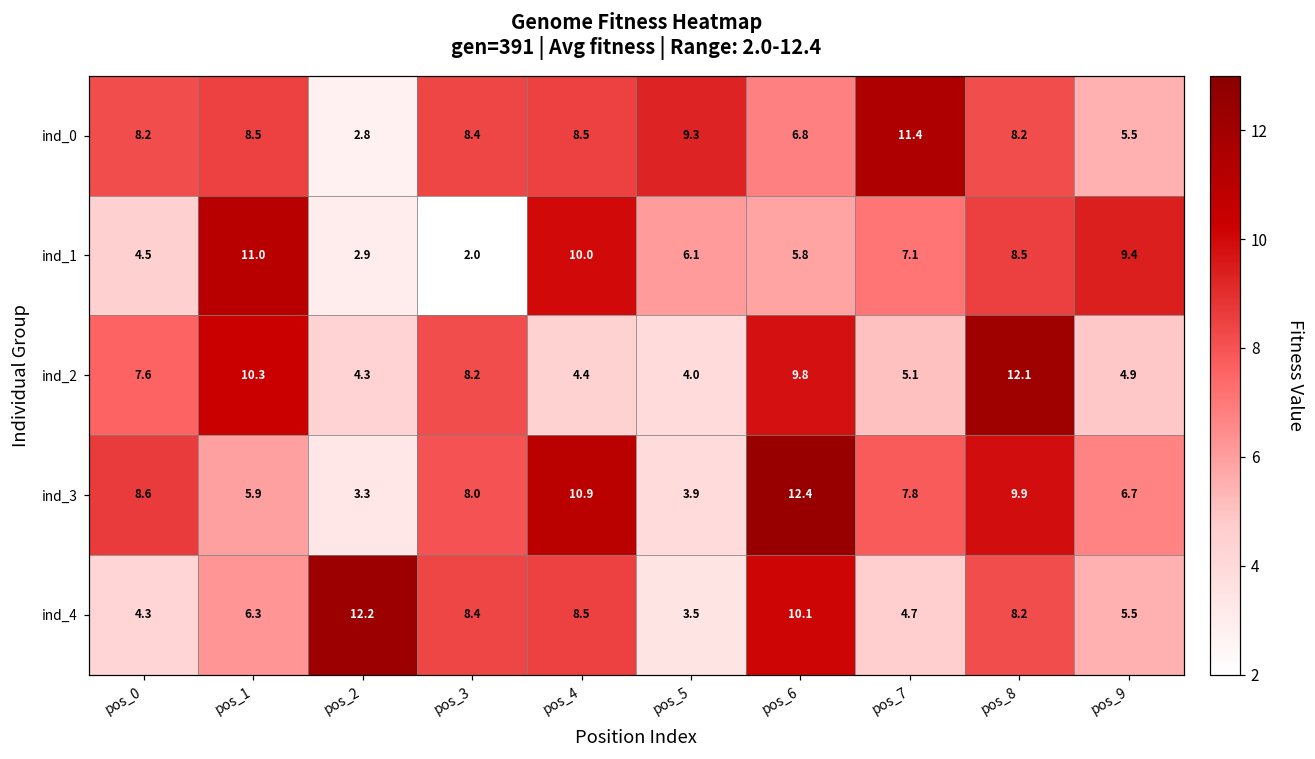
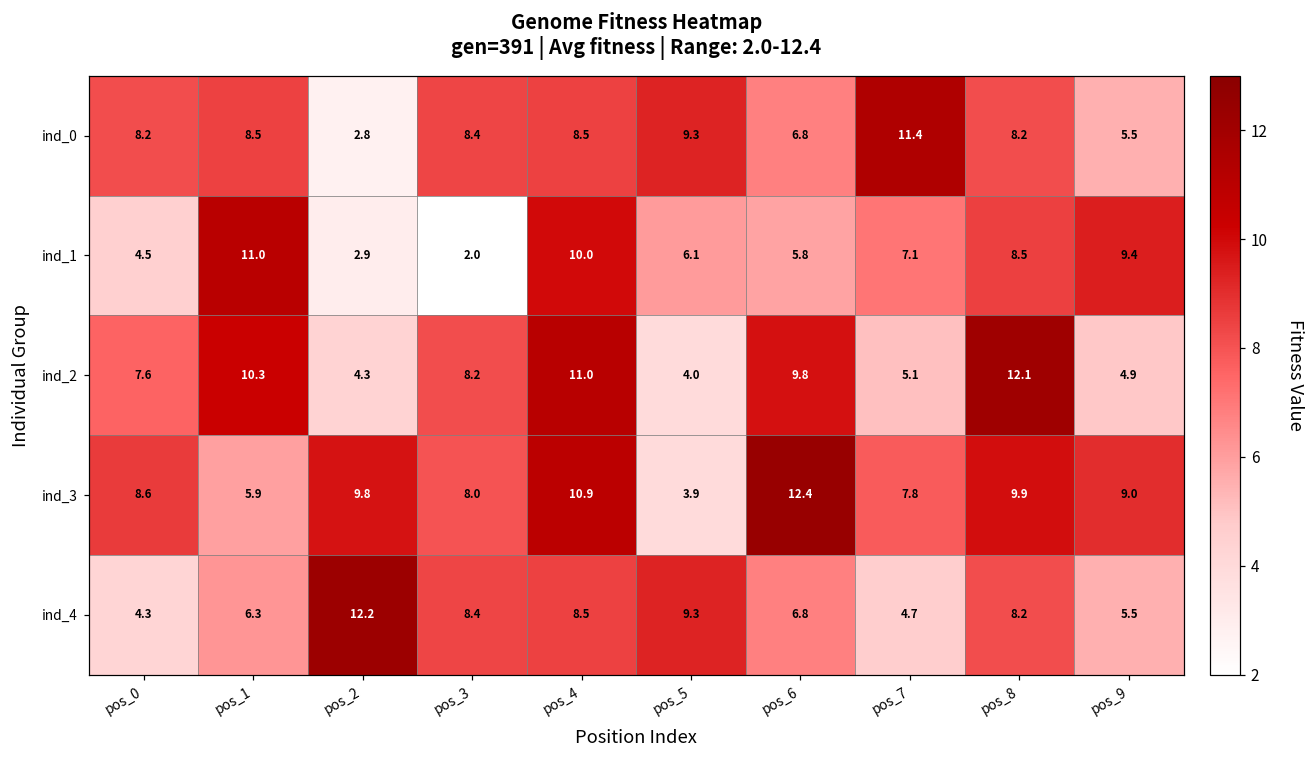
  {
    "ind_0": {
      "pos_0": 8.2,
      "pos_1": 8.5,
      "pos_2": 2.8,
      "pos_3": 8.4,
      "pos_4": 8.5,
      "pos_5": 9.3,
      "pos_6": 6.8,
      "pos_7": 11.4,
      "pos_8": 8.2,
      "pos_9": 5.5
    },
    "ind_1": {
      "pos_0": 4.5,
      "pos_1": 11.0,
      "pos_2": 2.9,
      "pos_3": 2.0,
      "pos_4": 10.0,
      "pos_5": 6.1,
      "pos_6": 5.8,
      "pos_7": 7.1,
      "pos_8": 8.5,
      "pos_9": 9.4
    },
    "ind_2": {
      "pos_0": 7.6,
      "pos_1": 10.3,
      "pos_2": 4.3,
      "pos_3": 8.2,
-     "pos_4": 4.4,
+     "pos_4": 11.0,
      "pos_5": 4.0,
      "pos_6": 9.8,
      "pos_7": 5.1,
      "pos_8": 12.1,
      "pos_9": 4.9
    },
    "ind_3": {
      "pos_0": 8.6,
      "pos_1": 5.9,
-     "pos_2": 3.3,
+     "pos_2": 9.8,
      "pos_3": 8.0,
      "pos_4": 10.9,
      "pos_5": 3.9,
      "pos_6": 12.4,
      "pos_7": 7.8,
      "pos_8": 9.9,
-     "pos_9": 6.7
+     "pos_9": 9.0
    },
    "ind_4": {
      "pos_0": 4.3,
      "pos_1": 6.3,
      "pos_2": 12.2,
      "pos_3": 8.4,
      "pos_4": 8.5,
-     "pos_5": 3.5,
-     "pos_6": 10.1,
+     "pos_5": 9.3,
+     "pos_6": 6.8,
      "pos_7": 4.7,
      "pos_8": 8.2,
      "pos_9": 5.5
    }
  }
